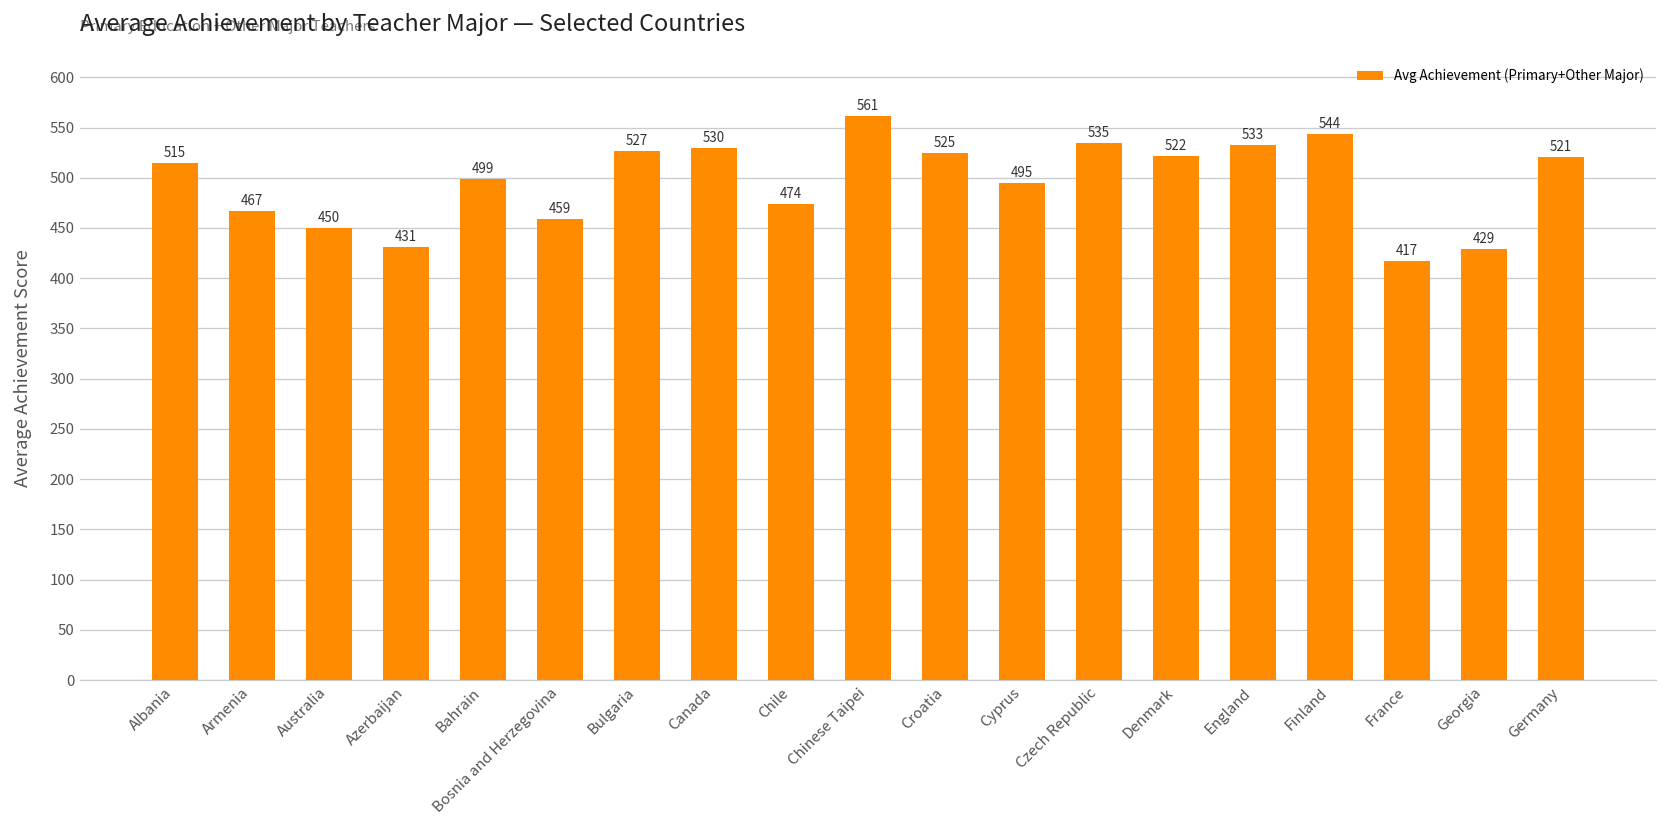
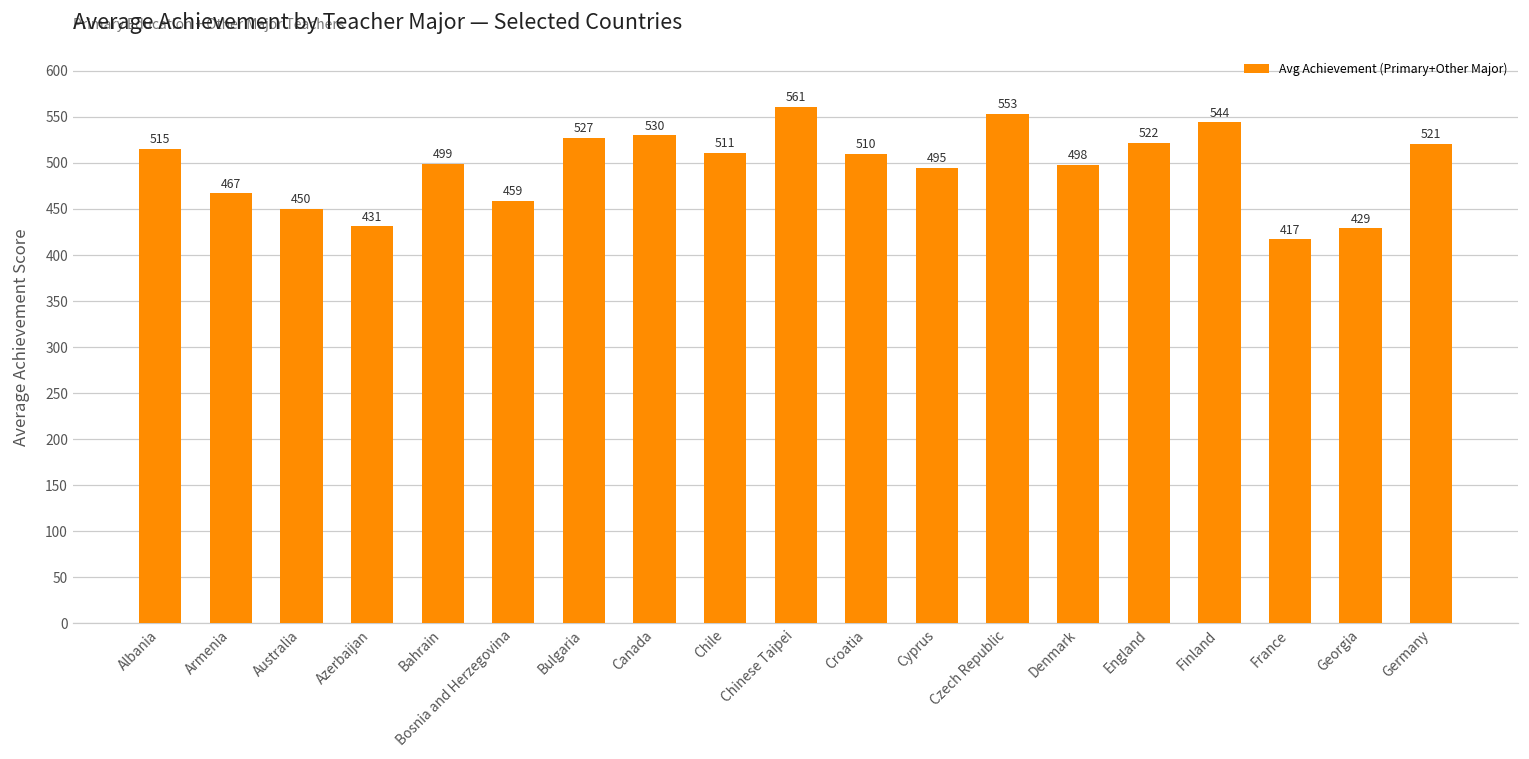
  {
    "Albania": 515,
    "Armenia": 467,
    "Australia": 450,
    "Azerbaijan": 431,
    "Bahrain": 499,
    "Bosnia and Herzegovina": 459,
    "Bulgaria": 527,
    "Canada": 530,
-   "Chile": 474,
+   "Chile": 511,
    "Chinese Taipei": 561,
-   "Croatia": 525,
+   "Croatia": 510,
    "Cyprus": 495,
-   "Czech Republic": 535,
-   "Denmark": 522,
-   "England": 533,
+   "Czech Republic": 553,
+   "Denmark": 498,
+   "England": 522,
    "Finland": 544,
    "France": 417,
    "Georgia": 429,
    "Germany": 521
  }
